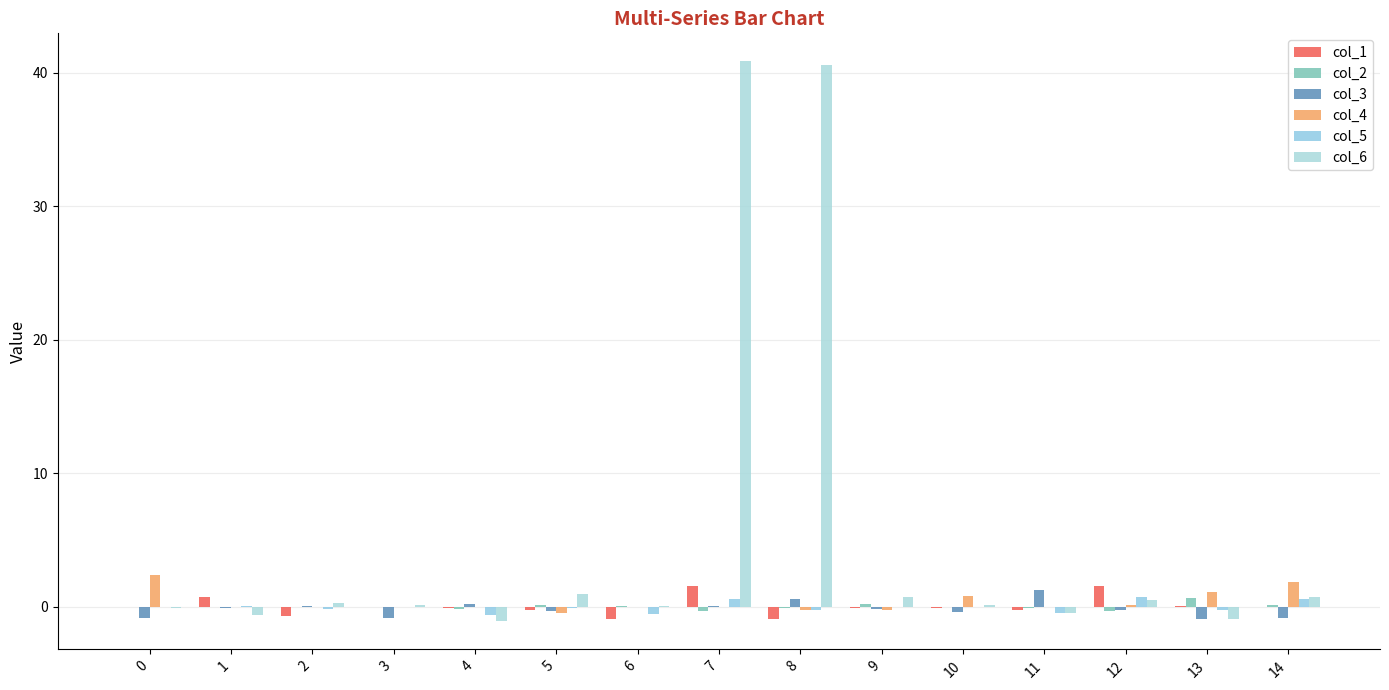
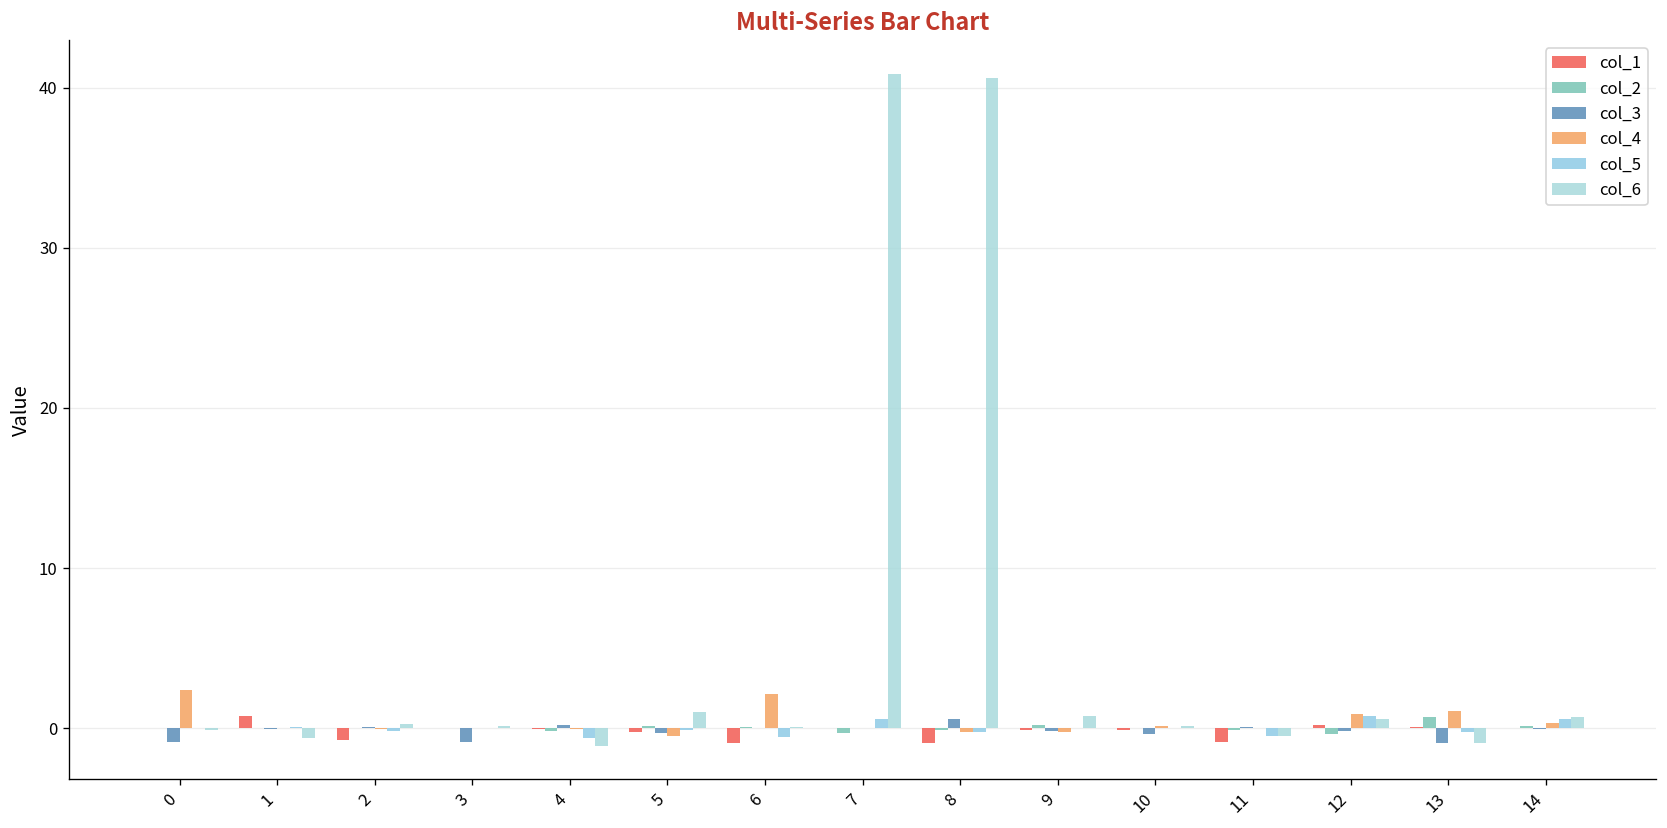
  {
    "col_1": {
      "1": 0.8,
      "2": -0.7,
      "5": -0.2,
      "6": -0.9,
-     "7": 1.6,
+     "7": 0.0,
      "8": -0.9,
-     "11": -0.2,
-     "12": 1.6
+     "11": -0.9,
+     "12": 0.2
    },
    "col_3": {
      "0": -0.8,
      "3": -0.9,
      "5": -0.3,
      "8": 0.6,
      "10": -0.3,
-     "11": 1.3,
+     "11": 0.1,
      "12": -0.2,
      "13": -0.9,
-     "14": -0.8
+     "14": 0.0
    },
    "col_4": {
      "0": 2.4,
      "5": -0.5,
-     "6": 0.0,
+     "6": 2.1,
      "8": -0.2,
      "9": -0.2,
-     "10": 0.8,
-     "12": 0.2,
+     "10": 0.2,
+     "12": 0.9,
      "13": 1.1,
-     "14": 1.9
+     "14": 0.3
    }
  }
